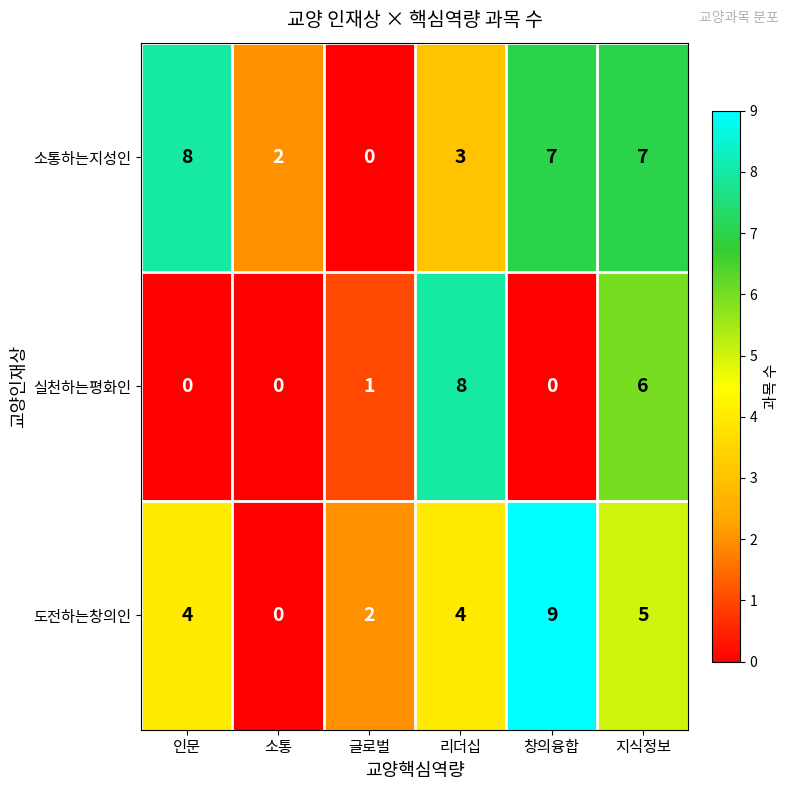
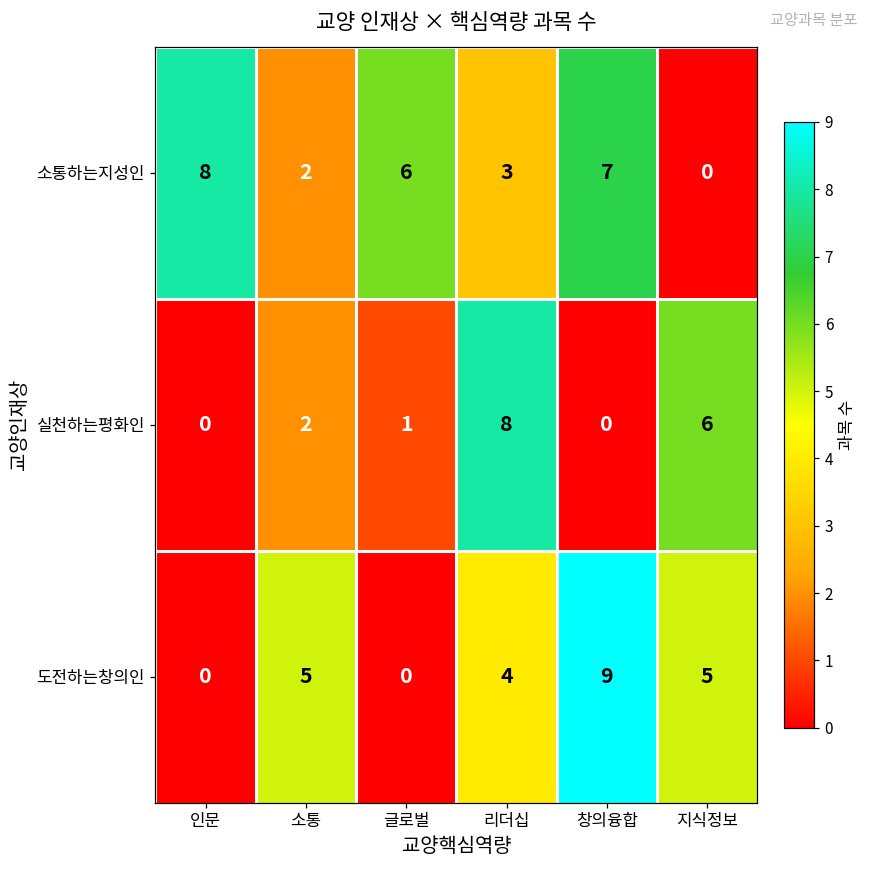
  {
    "소통하는지성인": {
      "인문": 8,
      "소통": 2,
-     "글로벌": 0,
+     "글로벌": 6,
      "리더십": 3,
      "창의융합": 7,
-     "지식정보": 7
+     "지식정보": 0
    },
    "실천하는평화인": {
      "인문": 0,
-     "소통": 0,
+     "소통": 2,
      "글로벌": 1,
      "리더십": 8,
      "창의융합": 0,
      "지식정보": 6
    },
    "도전하는창의인": {
-     "인문": 4,
-     "소통": 0,
-     "글로벌": 2,
+     "인문": 0,
+     "소통": 5,
+     "글로벌": 0,
      "리더십": 4,
      "창의융합": 9,
      "지식정보": 5
    }
  }
